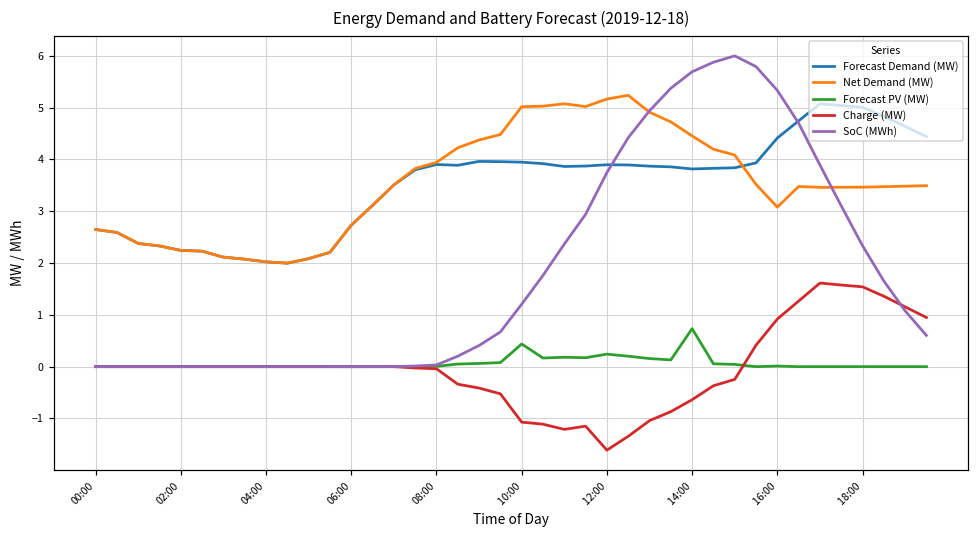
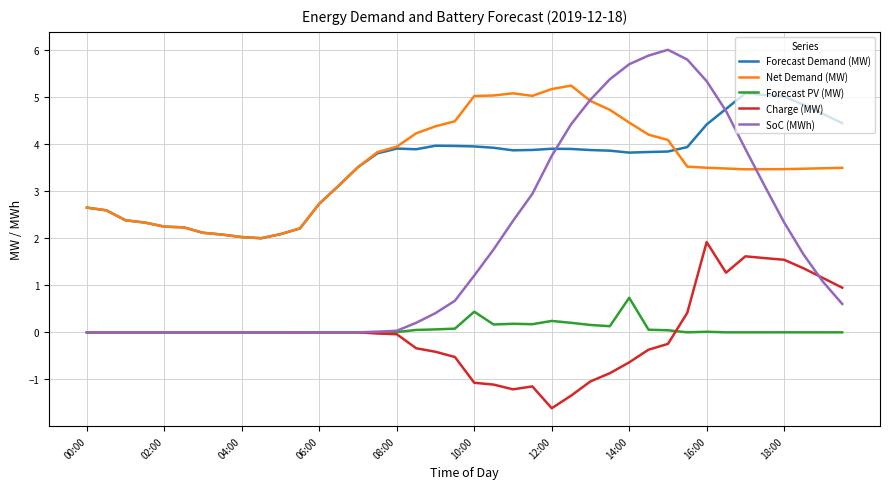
  {
    "Forecast Demand (MW)": {
      "10:00": 3.9,
      "12:00": 3.9,
      "14:00": 3.8,
      "16:00": 4.4
    },
    "Net Demand (MW)": {
      "10:00": 5.0,
      "12:00": 5.2,
      "14:00": 4.5,
-     "16:00": 3.1,
+     "16:00": 3.5,
      "18:00": 3.5
    },
    "Forecast PV (MW)": {
      "10:00": 0.4,
      "12:00": 0.2,
      "14:00": 0.7,
      "16:00": 0.0,
      "18:00": 0.0
    },
    "Charge (MW)": {
      "10:00": -1.1,
      "12:00": -1.6,
      "14:00": -0.6,
-     "16:00": 0.9,
+     "16:00": 1.9,
      "18:00": 1.5
    },
    "SoC (MWh)": {
      "10:00": 1.2,
      "12:00": 3.7,
      "14:00": 5.7,
      "16:00": 5.3,
      "18:00": 2.3
    }
  }
